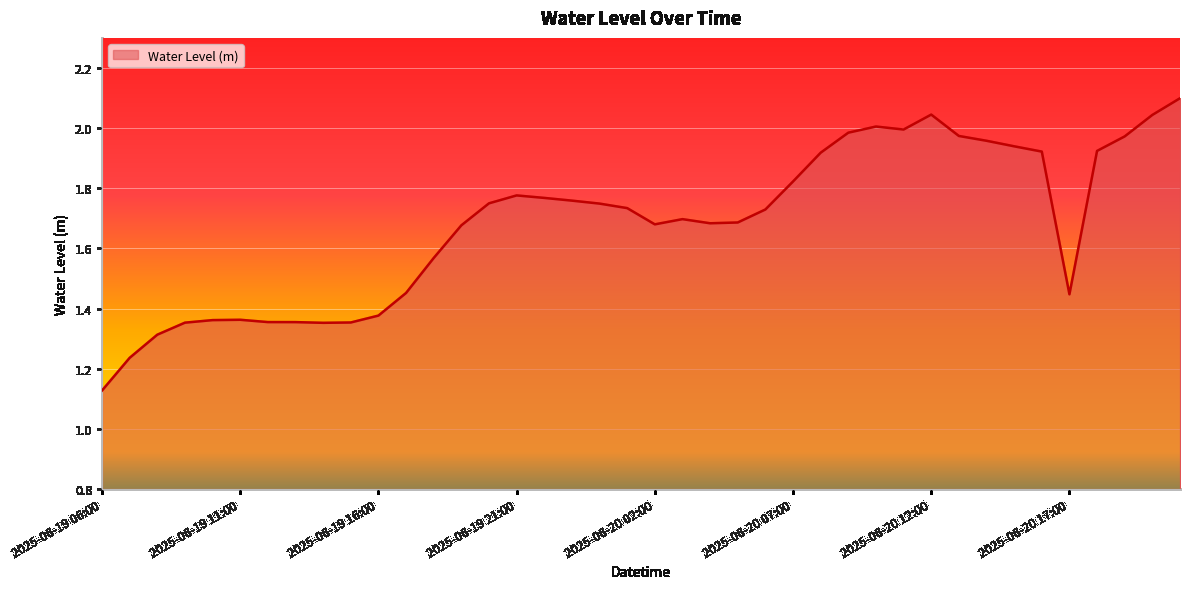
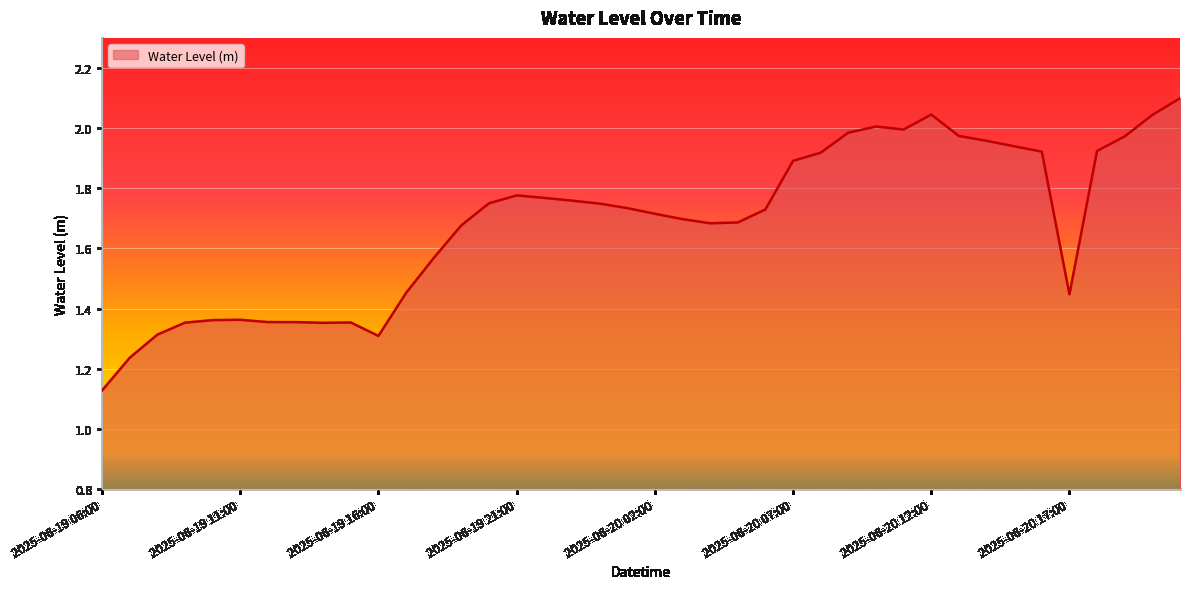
  {
    "2025-06-19 06:00": 1.13,
    "2025-06-19 11:00": 1.36,
-   "2025-06-19 16:00": 1.38,
+   "2025-06-19 16:00": 1.31,
    "2025-06-19 21:00": 1.78,
-   "2025-06-20 02:00": 1.68,
-   "2025-06-20 07:00": 1.82,
+   "2025-06-20 02:00": 1.72,
+   "2025-06-20 07:00": 1.89,
    "2025-06-20 12:00": 2.04,
    "2025-06-20 17:00": 1.45
  }
